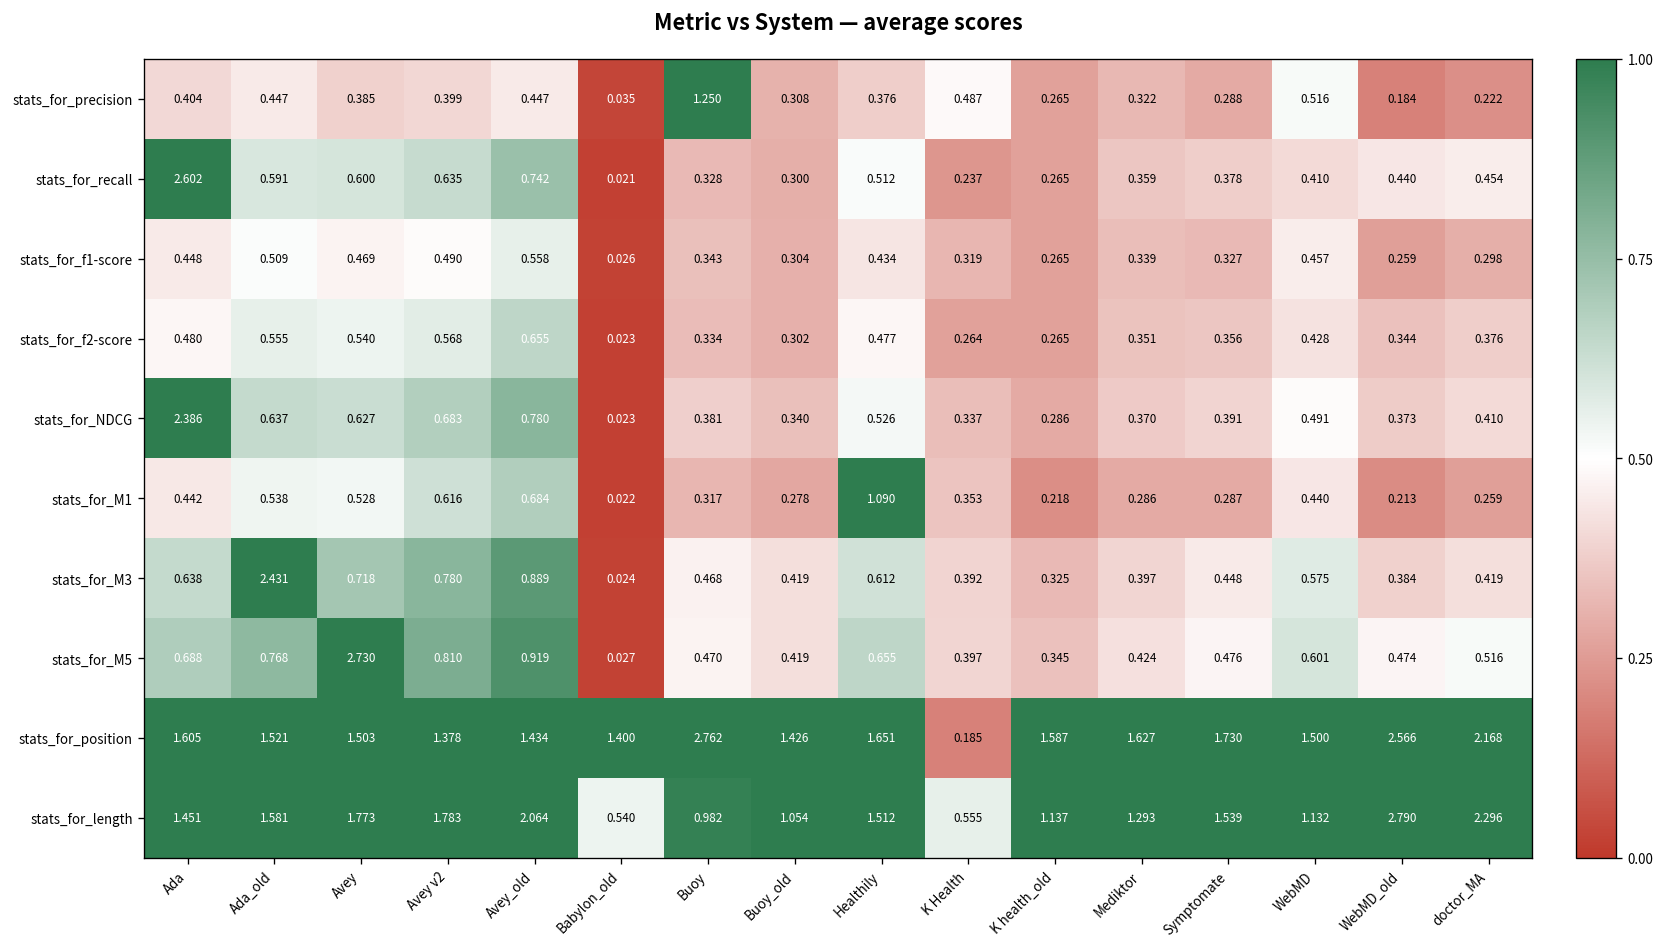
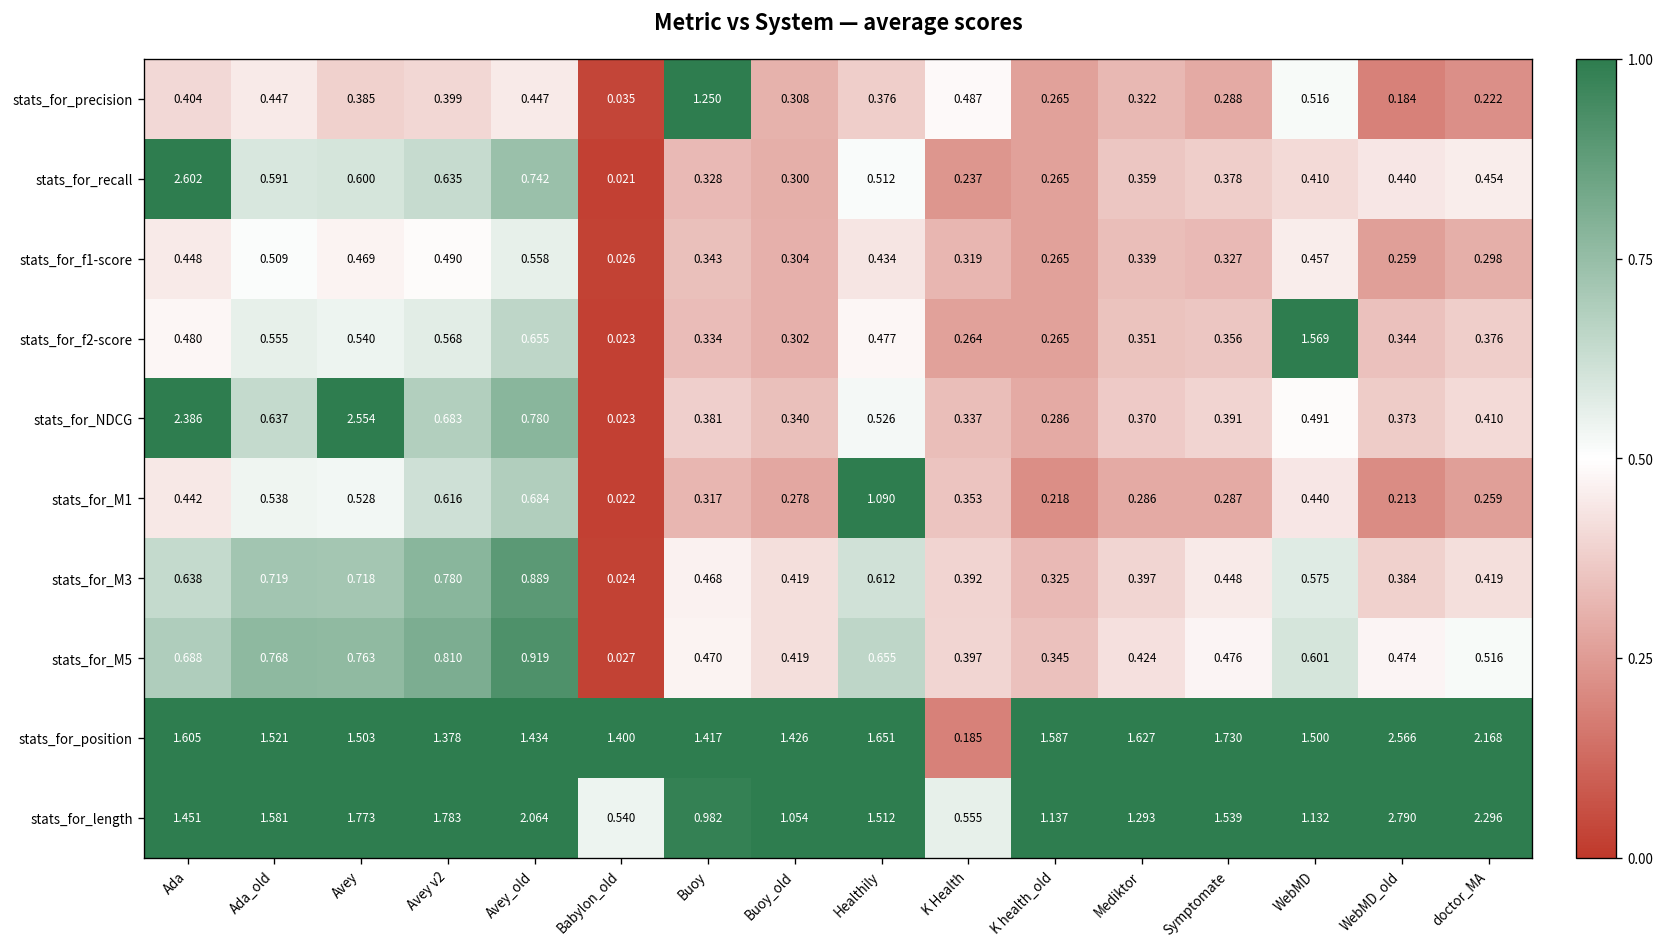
  {
    "stats_for_precision": {
      "Ada": 0.404,
      "Ada_old": 0.447,
      "Avey": 0.385,
      "Avey v2": 0.399,
      "Avey_old": 0.447,
      "Babylon_old": 0.035,
      "Buoy": 1.250,
      "Buoy_old": 0.308,
      "Healthily": 0.376,
      "K Health": 0.487,
      "K health_old": 0.265,
      "Mediktor": 0.322,
      "Symptomate": 0.288,
      "WebMD": 0.516,
      "WebMD_old": 0.184,
      "doctor_MA": 0.222
    },
    "stats_for_recall": {
      "Ada": 2.602,
      "Ada_old": 0.591,
      "Avey": 0.600,
      "Avey v2": 0.635,
      "Avey_old": 0.742,
      "Babylon_old": 0.021,
      "Buoy": 0.328,
      "Buoy_old": 0.300,
      "Healthily": 0.512,
      "K Health": 0.237,
      "K health_old": 0.265,
      "Mediktor": 0.359,
      "Symptomate": 0.378,
      "WebMD": 0.410,
      "WebMD_old": 0.440,
      "doctor_MA": 0.454
    },
    "stats_for_f1-score": {
      "Ada": 0.448,
      "Ada_old": 0.509,
      "Avey": 0.469,
      "Avey v2": 0.490,
      "Avey_old": 0.558,
      "Babylon_old": 0.026,
      "Buoy": 0.343,
      "Buoy_old": 0.304,
      "Healthily": 0.434,
      "K Health": 0.319,
      "K health_old": 0.265,
      "Mediktor": 0.339,
      "Symptomate": 0.327,
      "WebMD": 0.457,
      "WebMD_old": 0.259,
      "doctor_MA": 0.298
    },
    "stats_for_f2-score": {
      "Ada": 0.480,
      "Ada_old": 0.555,
      "Avey": 0.540,
      "Avey v2": 0.568,
      "Avey_old": 0.655,
      "Babylon_old": 0.023,
      "Buoy": 0.334,
      "Buoy_old": 0.302,
      "Healthily": 0.477,
      "K Health": 0.264,
      "K health_old": 0.265,
      "Mediktor": 0.351,
      "Symptomate": 0.356,
-     "WebMD": 0.428,
+     "WebMD": 1.569,
      "WebMD_old": 0.344,
      "doctor_MA": 0.376
    },
    "stats_for_NDCG": {
      "Ada": 2.386,
      "Ada_old": 0.637,
-     "Avey": 0.627,
+     "Avey": 2.554,
      "Avey v2": 0.683,
      "Avey_old": 0.780,
      "Babylon_old": 0.023,
      "Buoy": 0.381,
      "Buoy_old": 0.340,
      "Healthily": 0.526,
      "K Health": 0.337,
      "K health_old": 0.286,
      "Mediktor": 0.370,
      "Symptomate": 0.391,
      "WebMD": 0.491,
      "WebMD_old": 0.373,
      "doctor_MA": 0.410
    },
    "stats_for_M1": {
      "Ada": 0.442,
      "Ada_old": 0.538,
      "Avey": 0.528,
      "Avey v2": 0.616,
      "Avey_old": 0.684,
      "Babylon_old": 0.022,
      "Buoy": 0.317,
      "Buoy_old": 0.278,
      "Healthily": 1.090,
      "K Health": 0.353,
      "K health_old": 0.218,
      "Mediktor": 0.286,
      "Symptomate": 0.287,
      "WebMD": 0.440,
      "WebMD_old": 0.213,
      "doctor_MA": 0.259
    },
    "stats_for_M3": {
      "Ada": 0.638,
-     "Ada_old": 2.431,
+     "Ada_old": 0.719,
      "Avey": 0.718,
      "Avey v2": 0.780,
      "Avey_old": 0.889,
      "Babylon_old": 0.024,
      "Buoy": 0.468,
      "Buoy_old": 0.419,
      "Healthily": 0.612,
      "K Health": 0.392,
      "K health_old": 0.325,
      "Mediktor": 0.397,
      "Symptomate": 0.448,
      "WebMD": 0.575,
      "WebMD_old": 0.384,
      "doctor_MA": 0.419
    },
    "stats_for_M5": {
      "Ada": 0.688,
      "Ada_old": 0.768,
-     "Avey": 2.730,
+     "Avey": 0.763,
      "Avey v2": 0.810,
      "Avey_old": 0.919,
      "Babylon_old": 0.027,
      "Buoy": 0.470,
      "Buoy_old": 0.419,
      "Healthily": 0.655,
      "K Health": 0.397,
      "K health_old": 0.345,
      "Mediktor": 0.424,
      "Symptomate": 0.476,
      "WebMD": 0.601,
      "WebMD_old": 0.474,
      "doctor_MA": 0.516
    },
    "stats_for_position": {
      "Ada": 1.605,
      "Ada_old": 1.521,
      "Avey": 1.503,
      "Avey v2": 1.378,
      "Avey_old": 1.434,
      "Babylon_old": 1.400,
-     "Buoy": 2.762,
+     "Buoy": 1.417,
      "Buoy_old": 1.426,
      "Healthily": 1.651,
      "K Health": 0.185,
      "K health_old": 1.587,
      "Mediktor": 1.627,
      "Symptomate": 1.730,
      "WebMD": 1.500,
      "WebMD_old": 2.566,
      "doctor_MA": 2.168
    },
    "stats_for_length": {
      "Ada": 1.451,
      "Ada_old": 1.581,
      "Avey": 1.773,
      "Avey v2": 1.783,
      "Avey_old": 2.064,
      "Babylon_old": 0.540,
      "Buoy": 0.982,
      "Buoy_old": 1.054,
      "Healthily": 1.512,
      "K Health": 0.555,
      "K health_old": 1.137,
      "Mediktor": 1.293,
      "Symptomate": 1.539,
      "WebMD": 1.132,
      "WebMD_old": 2.790,
      "doctor_MA": 2.296
    }
  }
